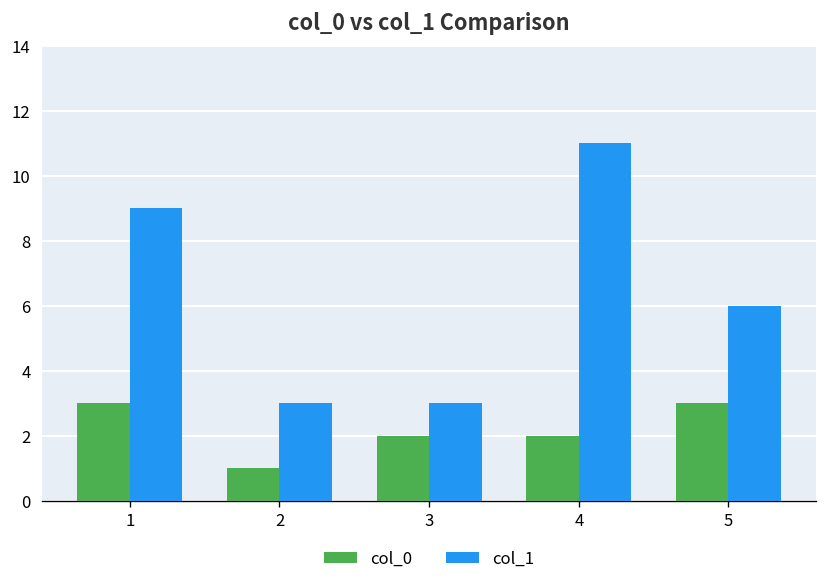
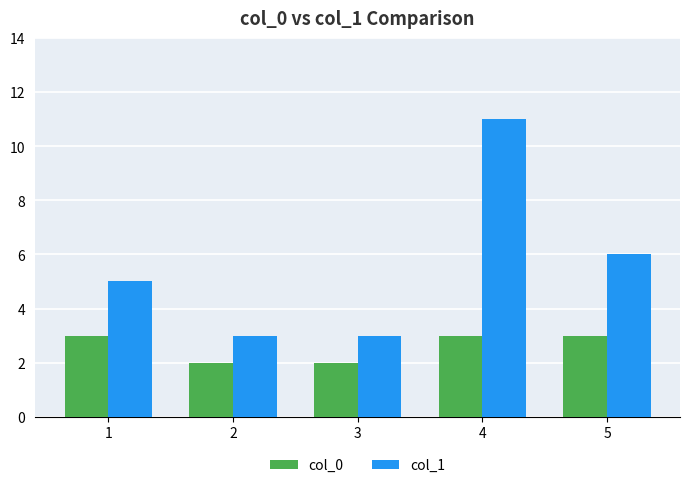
  {
    "col_0": {
      "1": 3,
-     "2": 1,
+     "2": 2,
      "3": 2,
-     "4": 2,
+     "4": 3,
      "5": 3
    },
    "col_1": {
-     "1": 9,
+     "1": 5,
      "2": 3,
      "3": 3,
      "4": 11,
      "5": 6
    }
  }
